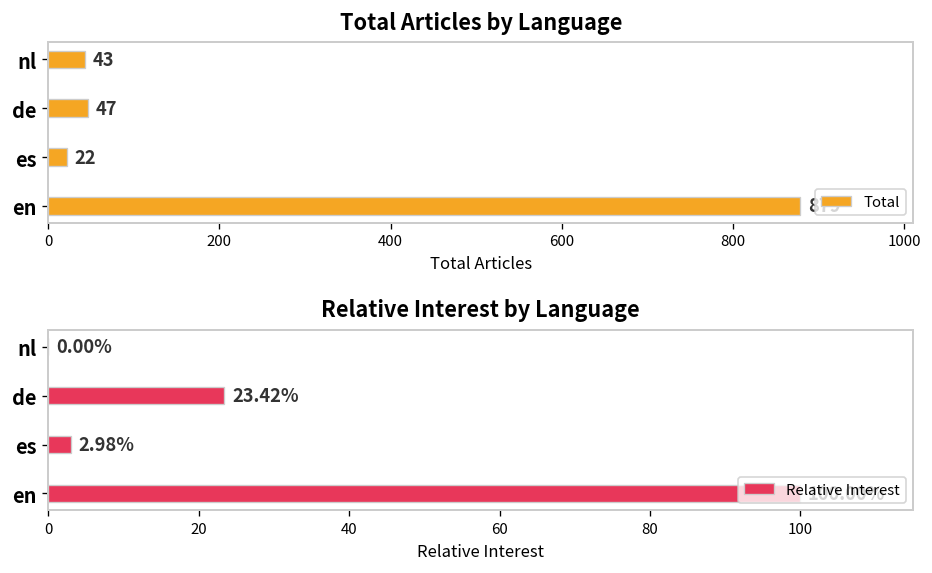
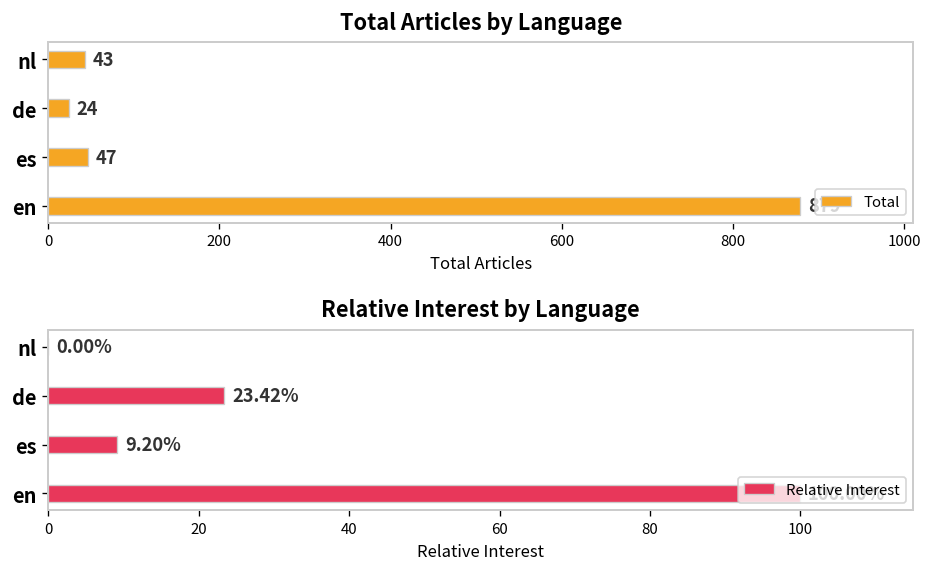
  {
    "Total Articles by Language": {
      "nl": "43",
-     "de": "47",
-     "es": "22"
+     "de": "24",
+     "es": "47"
    },
    "Relative Interest by Language": {
      "nl": "0.00%",
      "de": "23.42%",
-     "es": "2.98%"
+     "es": "9.20%"
    }
  }
